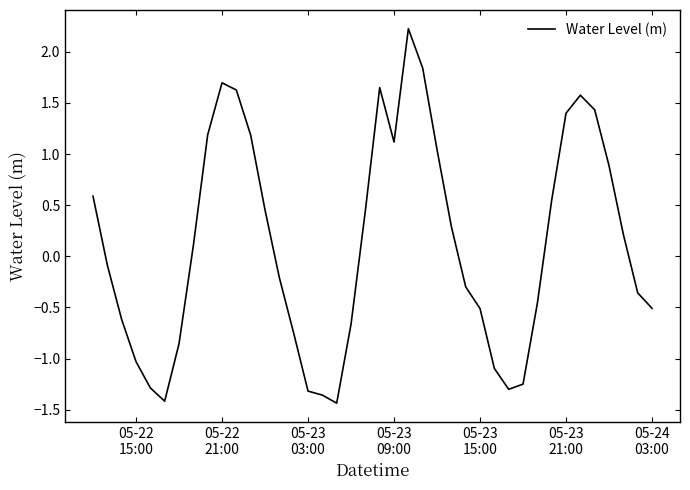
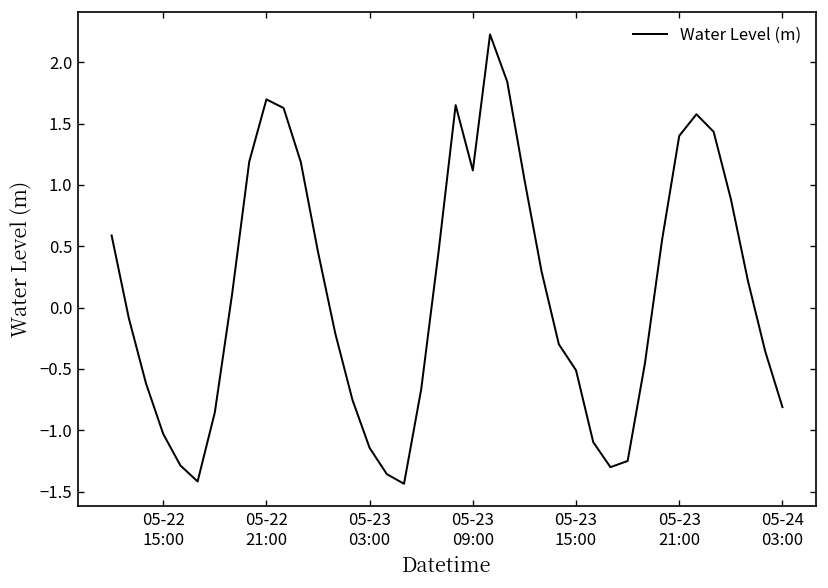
  {
    "05-22 15:00": -1.03,
    "05-22 21:00": 1.70,
-   "05-23 03:00": -1.32,
+   "05-23 03:00": -1.14,
    "05-23 09:00": 1.12,
    "05-23 15:00": -0.51,
    "05-23 21:00": 1.40,
-   "05-24 03:00": -0.51
+   "05-24 03:00": -0.81
  }
